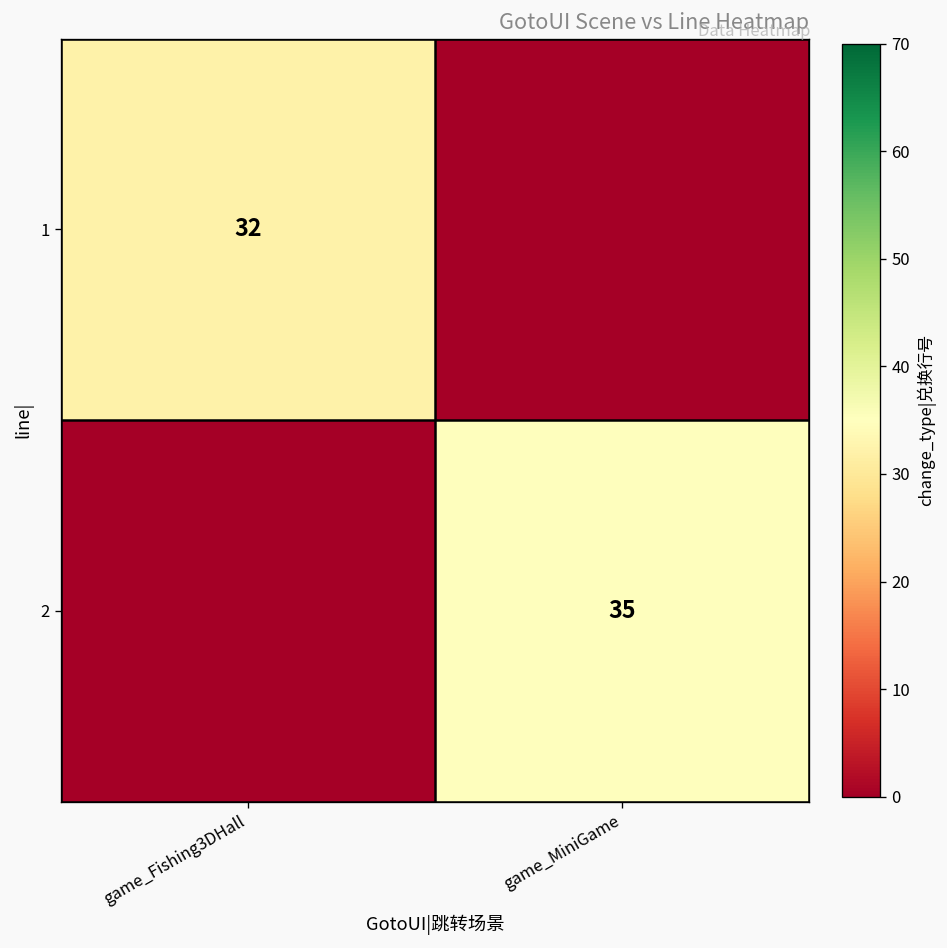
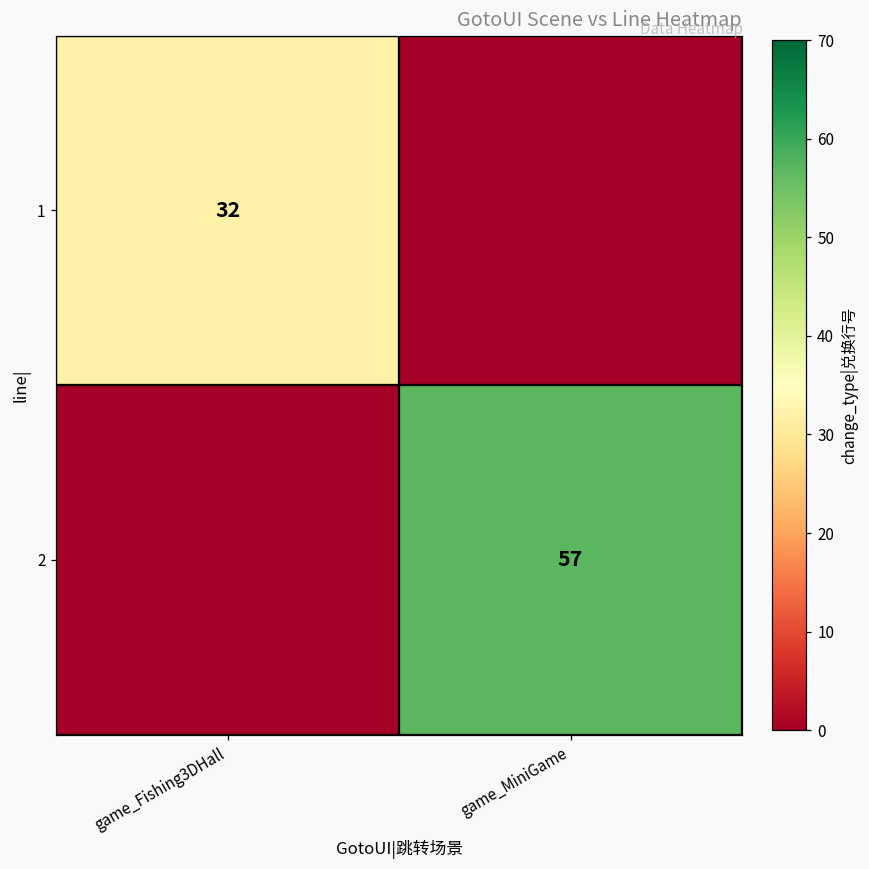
  {
    "1": {
      "game_Fishing3DHall": 32
    },
    "2": {
-     "game_MiniGame": 35
+     "game_MiniGame": 57
    }
  }
